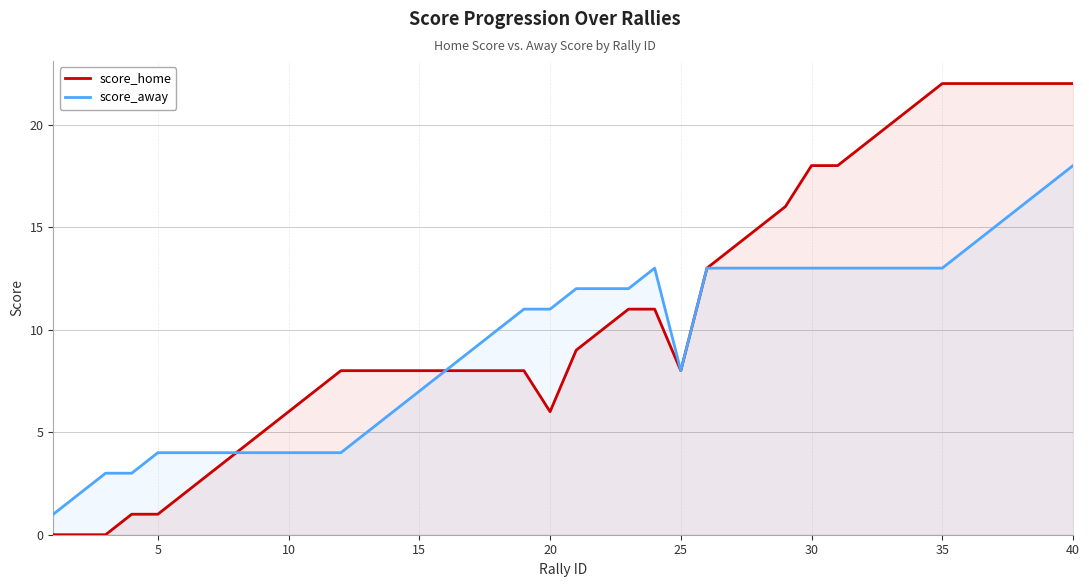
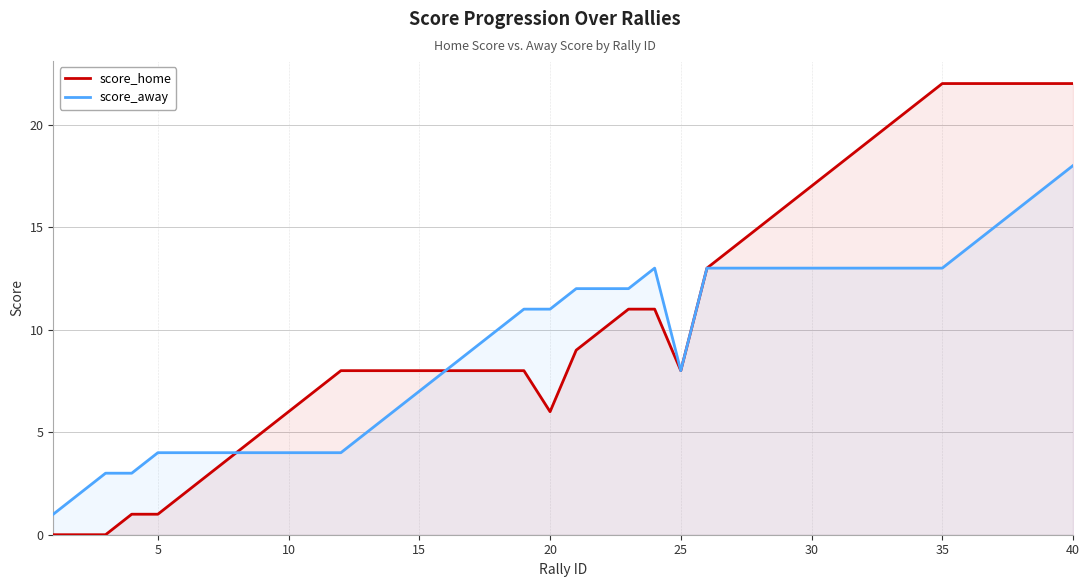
  {
    "score_home": {
      "5": 1,
      "10": 6,
      "15": 8,
      "20": 6,
-     "30": 18,
+     "30": 17,
      "35": 22,
      "40": 22
    },
    "score_away": {
      "5": 4,
      "10": 4,
      "15": 7,
      "20": 11,
      "30": 13,
      "35": 13,
      "40": 18
    }
  }
